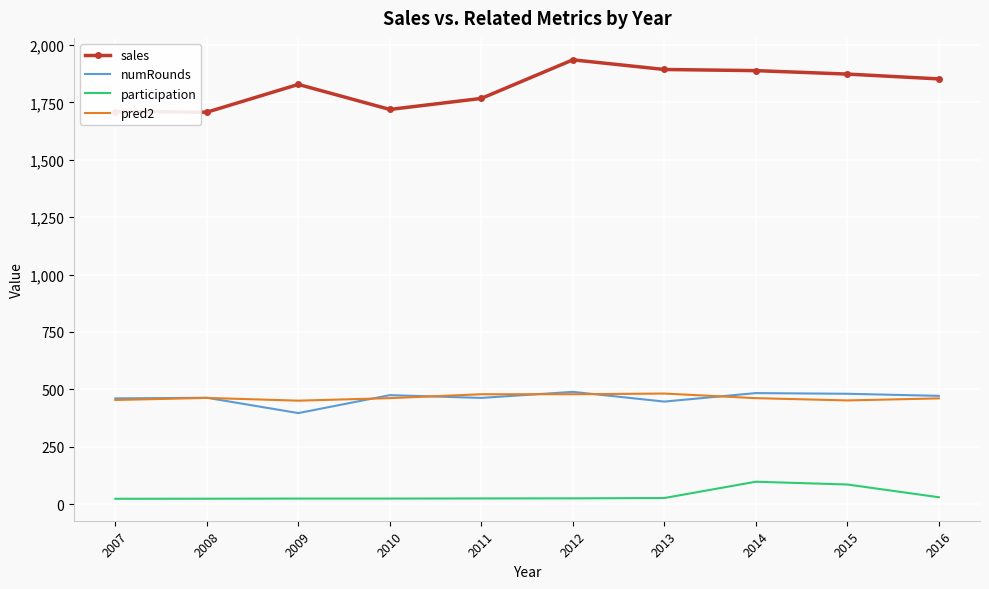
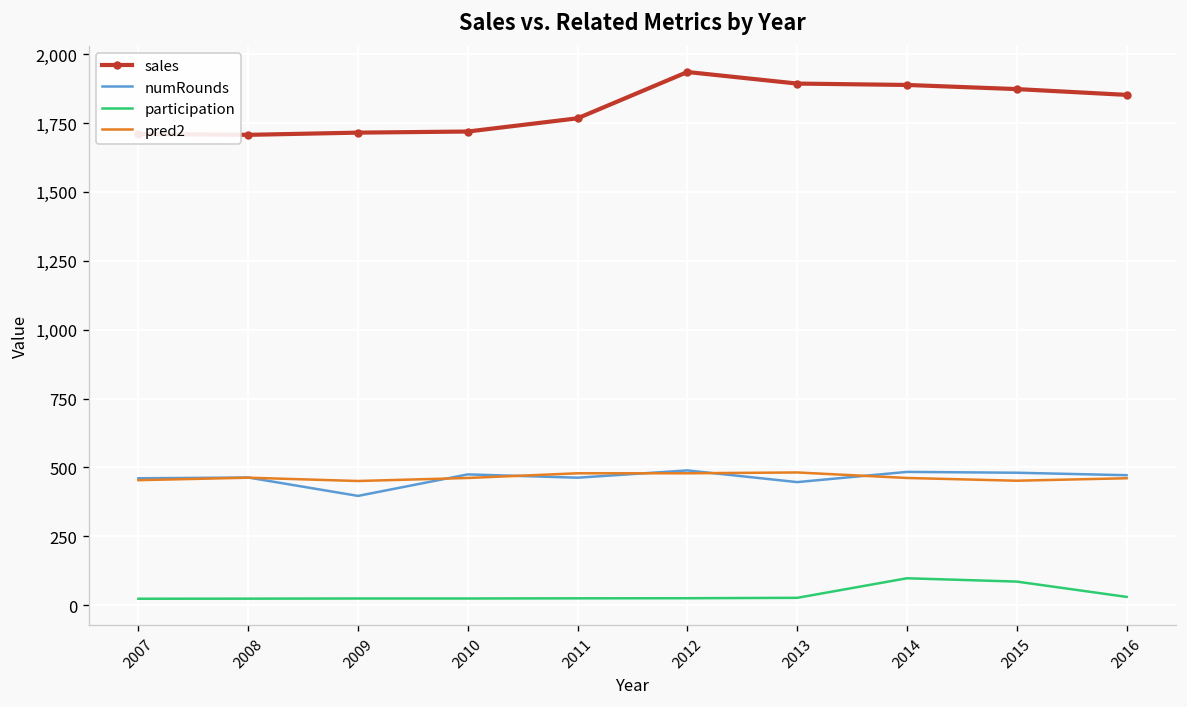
  {
    "sales": {
      "2008": "1,710",
-     "2009": "1,830",
+     "2009": "1,720",
      "2010": "1,720",
      "2011": "1,770",
      "2012": "1,940",
      "2013": "1,890",
      "2014": "1,890",
      "2015": "1,870",
      "2016": "1,850"
    },
    "numRounds": {
      "2009": "400",
      "2010": "480",
      "2011": "460",
      "2013": "450",
      "2014": "480",
      "2015": "480",
      "2016": "470"
    },
    "participation": {
      "2007": "20",
      "2008": "20",
      "2009": "20",
      "2010": "20",
      "2011": "30",
      "2012": "30",
      "2013": "30",
      "2014": "100",
      "2015": "90",
      "2016": "30"
    },
    "pred2": {
      "2009": "450",
      "2010": "460",
      "2011": "480",
      "2013": "480",
      "2014": "460",
      "2015": "450",
      "2016": "460"
    }
  }
